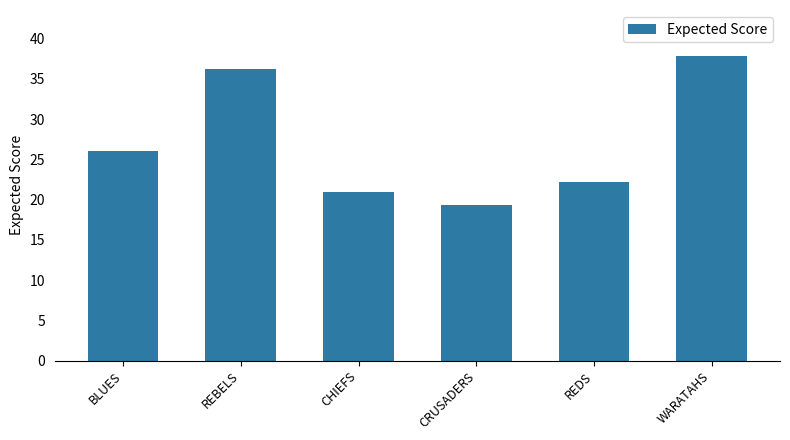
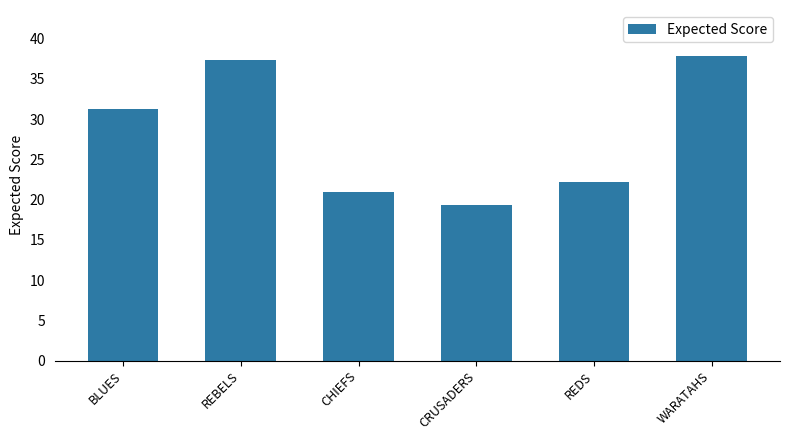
  {
-   "BLUES": 26,
-   "REBELS": 36,
+   "BLUES": 31,
+   "REBELS": 37,
    "CHIEFS": 21,
    "CRUSADERS": 19,
    "REDS": 22,
    "WARATAHS": 38
  }
